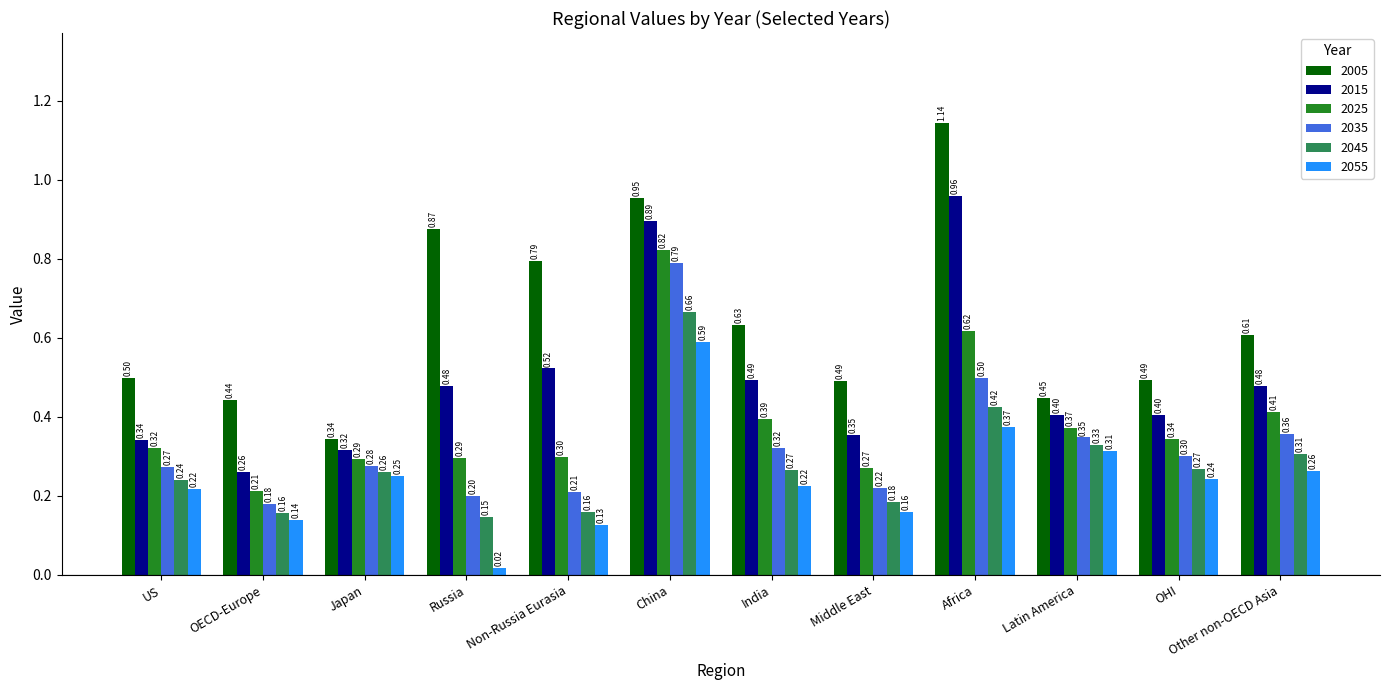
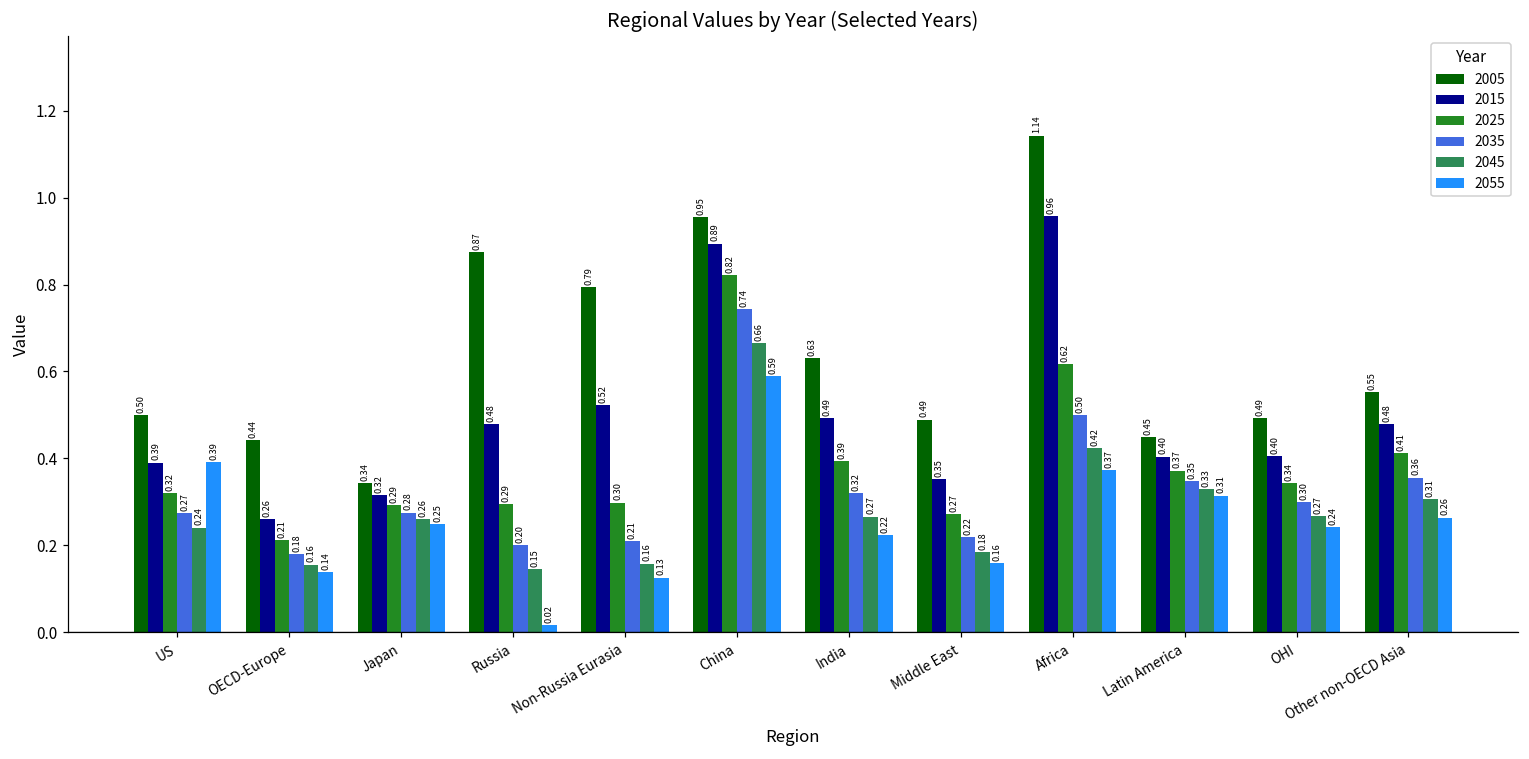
  {
    "2005": {
      "US": 0.50,
      "OECD-Europe": 0.44,
      "Japan": 0.34,
      "Russia": 0.87,
      "Non-Russia Eurasia": 0.79,
      "China": 0.95,
      "India": 0.63,
      "Middle East": 0.49,
      "Africa": 1.14,
      "Latin America": 0.45,
      "OHI": 0.49,
-     "Other non-OECD Asia": 0.61
+     "Other non-OECD Asia": 0.55
    },
    "2015": {
-     "US": 0.34,
+     "US": 0.39,
      "OECD-Europe": 0.26,
      "Japan": 0.32,
      "Russia": 0.48,
      "Non-Russia Eurasia": 0.52,
      "China": 0.89,
      "India": 0.49,
      "Middle East": 0.35,
      "Africa": 0.96,
      "Latin America": 0.40,
      "OHI": 0.40,
      "Other non-OECD Asia": 0.48
    },
    "2035": {
      "US": 0.27,
      "OECD-Europe": 0.18,
      "Japan": 0.28,
      "Russia": 0.20,
      "Non-Russia Eurasia": 0.21,
-     "China": 0.79,
+     "China": 0.74,
      "India": 0.32,
      "Middle East": 0.22,
      "Africa": 0.50,
      "Latin America": 0.35,
      "OHI": 0.30,
      "Other non-OECD Asia": 0.36
    },
    "2055": {
-     "US": 0.22,
+     "US": 0.39,
      "OECD-Europe": 0.14,
      "Japan": 0.25,
      "Russia": 0.02,
      "Non-Russia Eurasia": 0.13,
      "China": 0.59,
      "India": 0.22,
      "Middle East": 0.16,
      "Africa": 0.37,
      "Latin America": 0.31,
      "OHI": 0.24,
      "Other non-OECD Asia": 0.26
    }
  }
